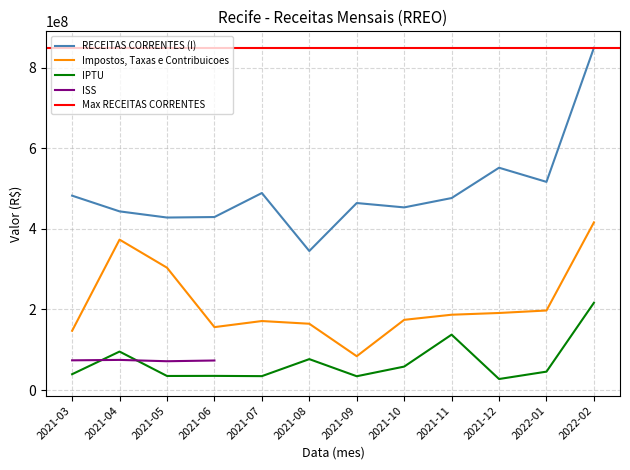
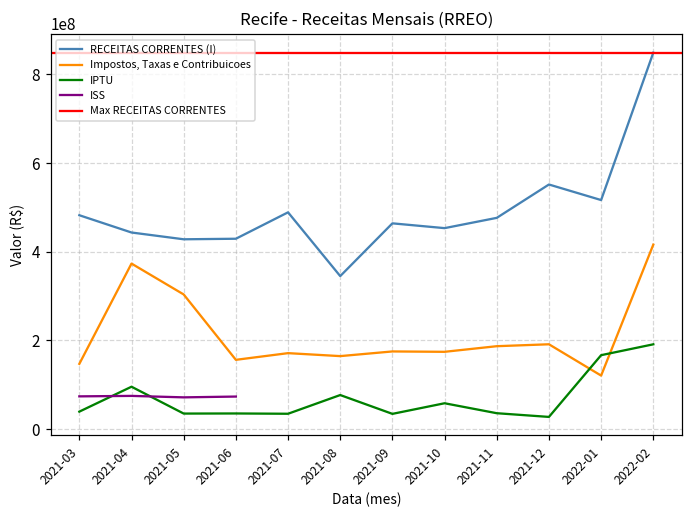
  {
    "RECEITAS CORRENTES (I)": {
      "2021-03": 480000000,
      "2021-04": 440000000,
      "2021-05": 430000000,
      "2021-06": 430000000,
      "2021-07": 490000000,
      "2021-08": 350000000,
      "2021-09": 460000000,
      "2021-10": 450000000,
      "2021-11": 480000000,
      "2021-12": 550000000,
      "2022-01": 520000000,
      "2022-02": 850000000
    },
    "Impostos, Taxas e Contribuicoes": {
      "2021-03": 150000000,
      "2021-04": 370000000,
      "2021-05": 300000000,
      "2021-06": 160000000,
      "2021-07": 170000000,
      "2021-08": 160000000,
-     "2021-09": 80000000,
+     "2021-09": 180000000,
      "2021-10": 170000000,
      "2021-11": 190000000,
      "2021-12": 190000000,
-     "2022-01": 200000000,
+     "2022-01": 120000000,
      "2022-02": 420000000
    },
    "IPTU": {
      "2021-03": 40000000,
      "2021-04": 100000000,
      "2021-05": 40000000,
      "2021-06": 40000000,
      "2021-07": 30000000,
      "2021-08": 80000000,
      "2021-09": 30000000,
      "2021-10": 60000000,
-     "2021-11": 140000000,
+     "2021-11": 40000000,
      "2021-12": 30000000,
-     "2022-01": 50000000,
-     "2022-02": 220000000
+     "2022-01": 170000000,
+     "2022-02": 190000000
    },
    "ISS": {
      "2021-03": 70000000,
      "2021-04": 70000000,
      "2021-05": 70000000,
      "2021-06": 70000000
    }
  }
